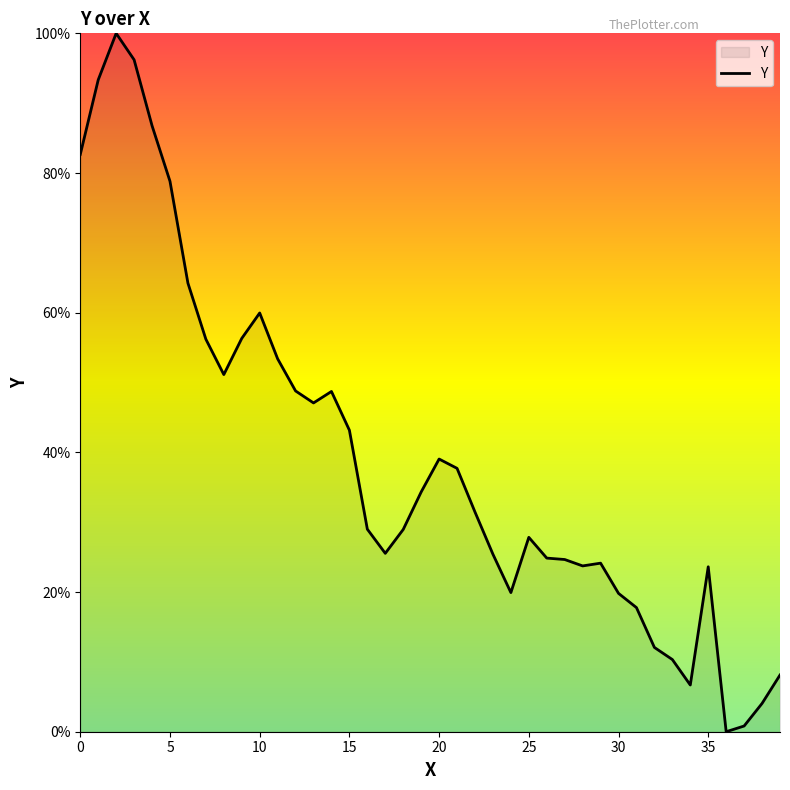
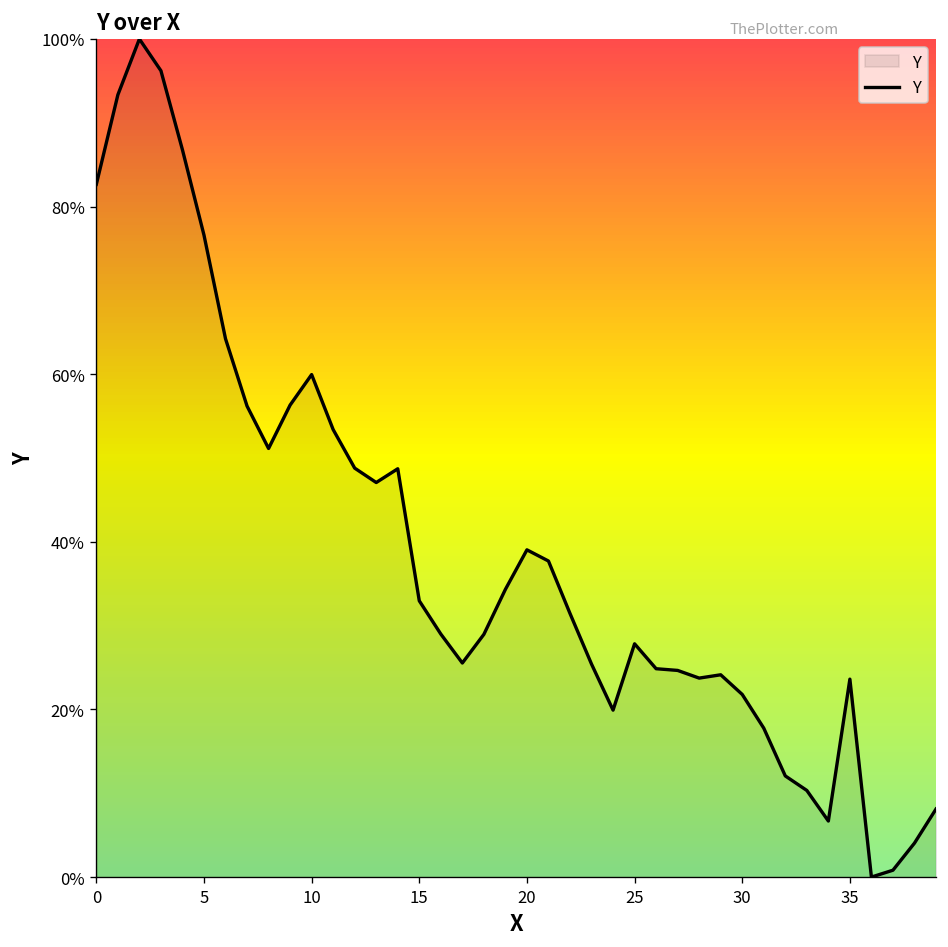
  {
    "0": "83%",
-   "5": "79%",
+   "5": "77%",
    "10": "60%",
-   "15": "43%",
+   "15": "33%",
    "20": "39%",
    "25": "28%",
-   "30": "20%",
+   "30": "22%",
    "35": "24%"
  }
